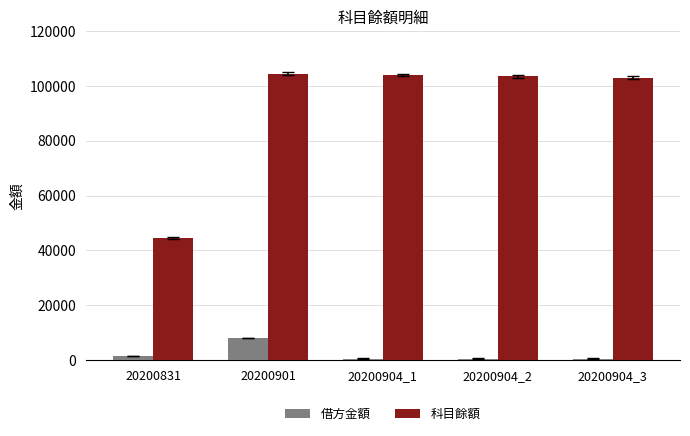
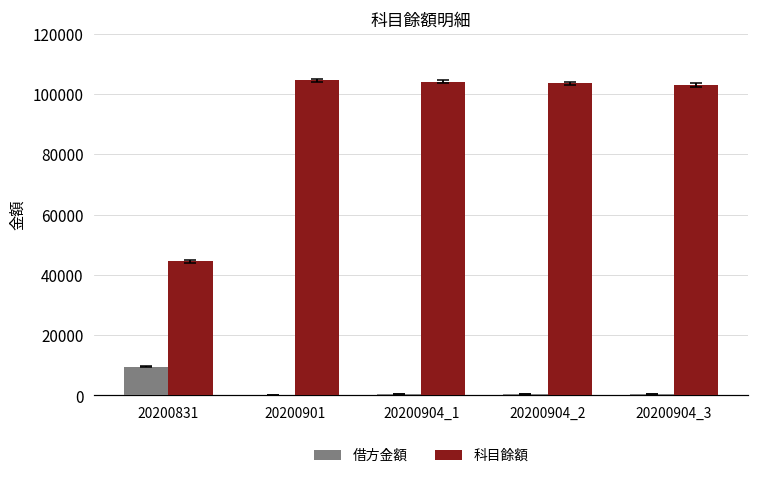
  {
    "借方金額": {
-     "20200831": 2000,
-     "20200901": 8000
+     "20200831": 10000,
+     "20200901": 0
    },
    "科目餘額": {
      "20200831": 45000,
      "20200901": 105000,
      "20200904_1": 104000,
      "20200904_2": 104000,
      "20200904_3": 103000
    }
  }
